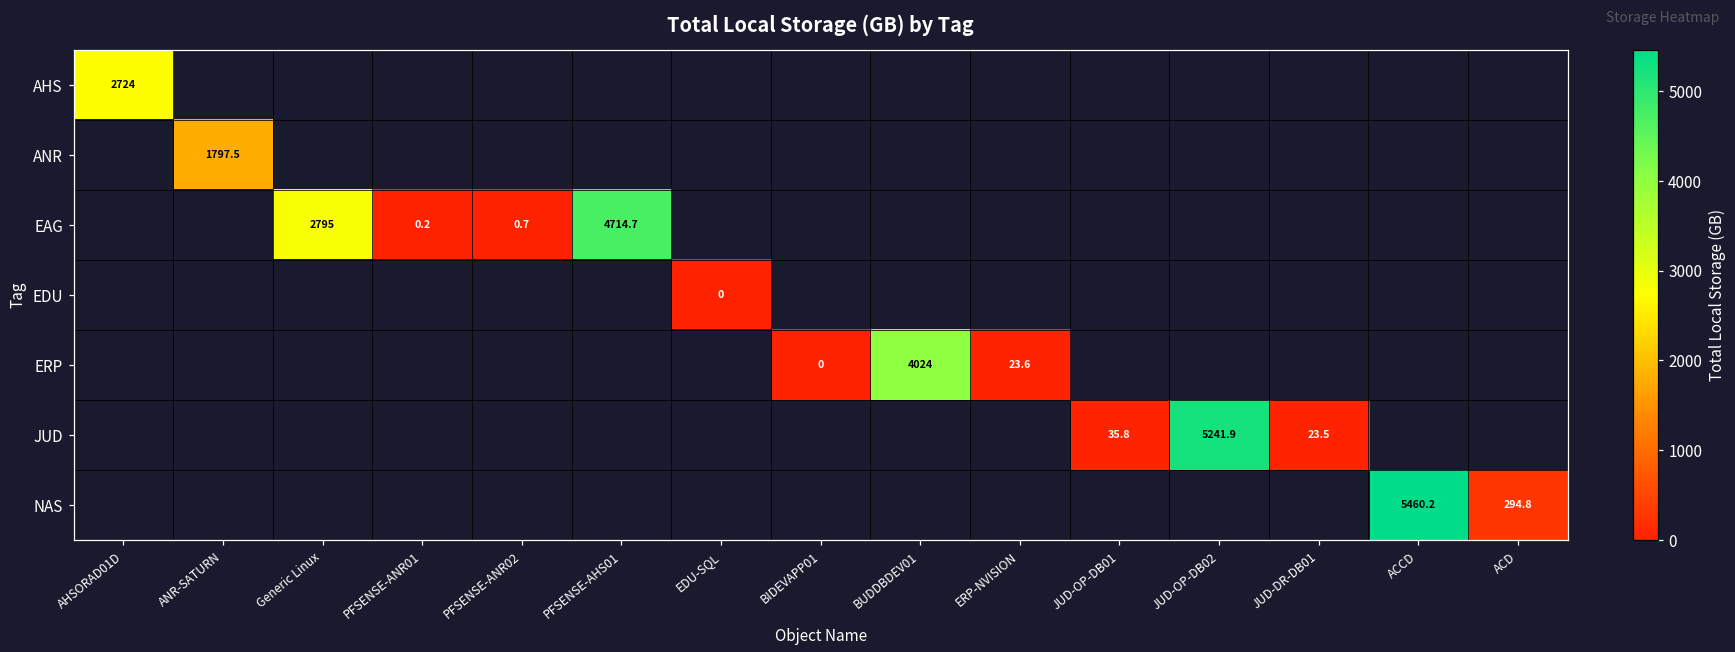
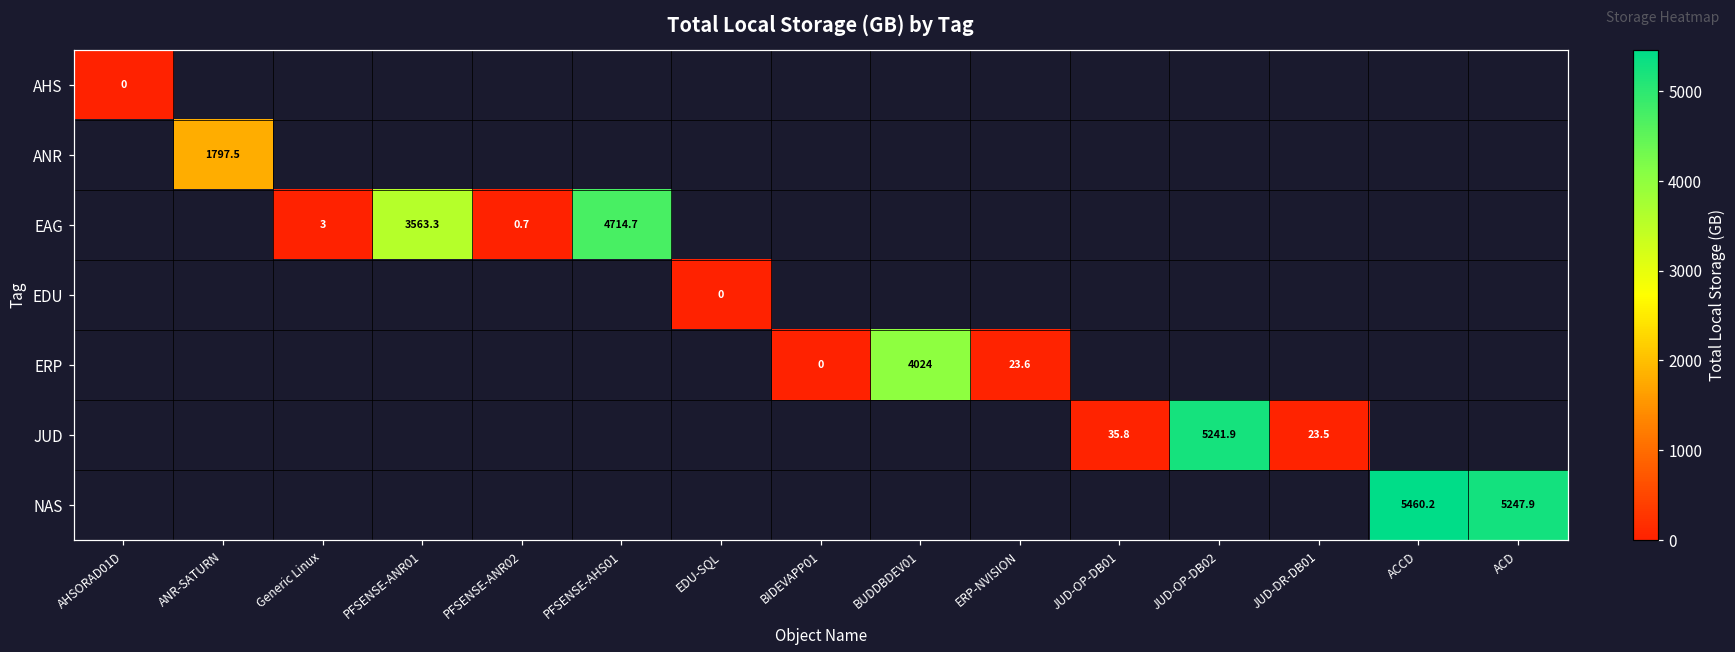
  {
    "AHS": {
-     "AHSORAD01D": 2724
+     "AHSORAD01D": 0
    },
    "ANR": {
      "ANR-SATURN": 1797.5
    },
    "EAG": {
-     "Generic Linux": 2795,
-     "PFSENSE-ANR01": 0.2,
+     "Generic Linux": 3,
+     "PFSENSE-ANR01": 3563.3,
      "PFSENSE-ANR02": 0.7,
      "PFSENSE-AHS01": 4714.7
    },
    "EDU": {
      "EDU-SQL": 0
    },
    "ERP": {
      "BIDEVAPP01": 0,
      "BUDDBDEV01": 4024,
      "ERP-NVISION": 23.6
    },
    "JUD": {
      "JUD-OP-DB01": 35.8,
      "JUD-OP-DB02": 5241.9,
      "JUD-DR-DB01": 23.5
    },
    "NAS": {
      "ACCD": 5460.2,
-     "ACD": 294.8
+     "ACD": 5247.9
    }
  }
